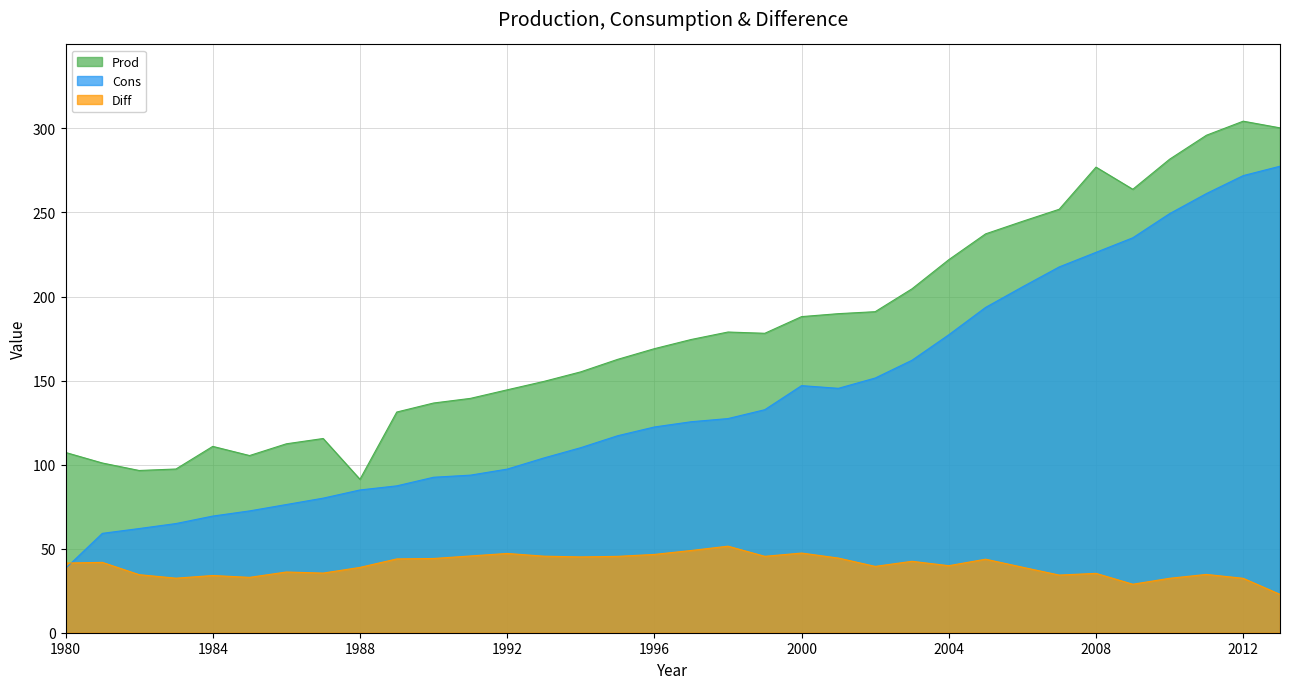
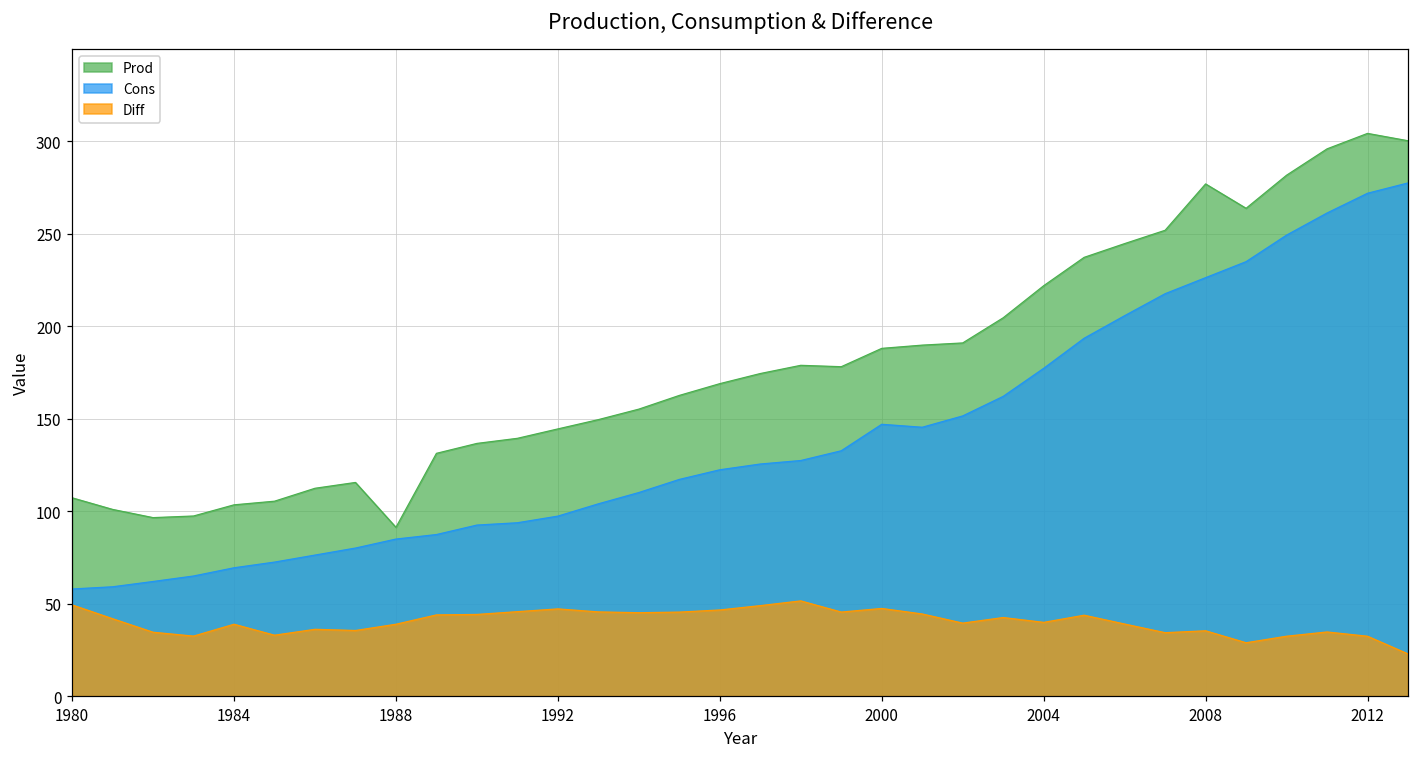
  {
    "Prod": {
      "1980": 107,
-     "1984": 111,
+     "1984": 103,
      "1988": 91,
      "1992": 144,
      "1996": 169,
      "2000": 188,
      "2004": 222,
      "2008": 277,
      "2012": 304
    },
    "Cons": {
-     "1980": 38,
+     "1980": 58,
      "1984": 69,
      "1988": 85,
      "1992": 97,
      "1996": 122,
      "2000": 147,
      "2004": 177,
      "2008": 226,
      "2012": 272
    },
    "Diff": {
-     "1980": 41,
-     "1984": 34,
+     "1980": 49,
+     "1984": 39,
      "1988": 39,
      "1992": 47,
      "1996": 47,
      "2000": 47,
      "2004": 40,
      "2008": 35,
      "2012": 32
    }
  }
